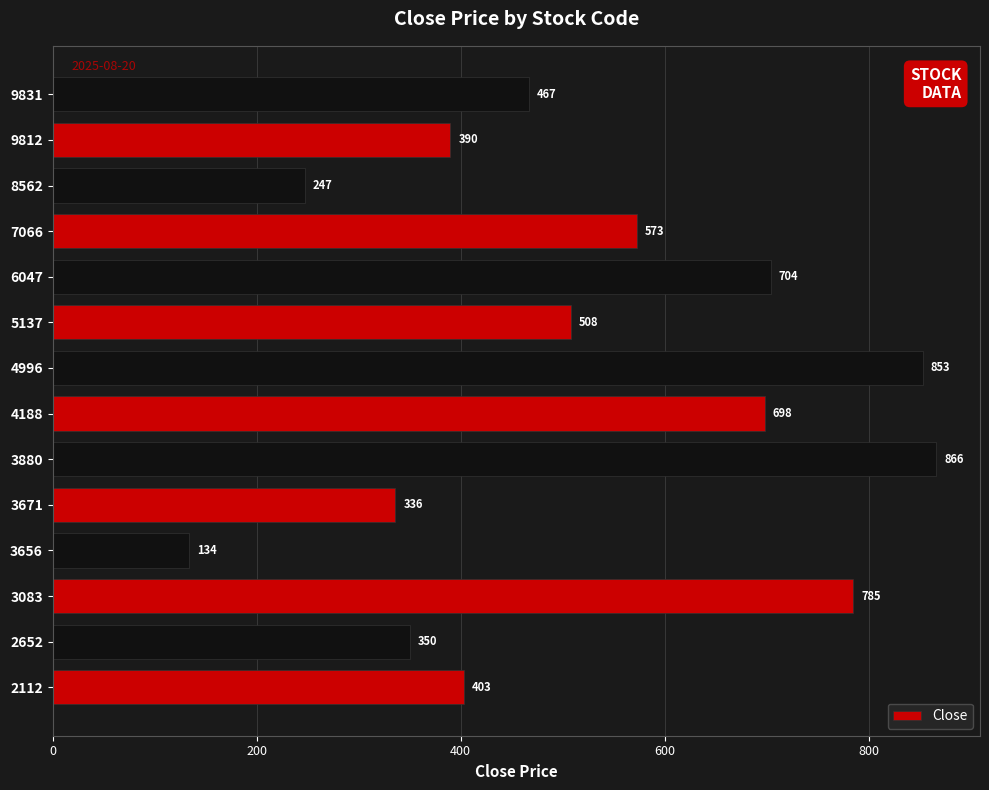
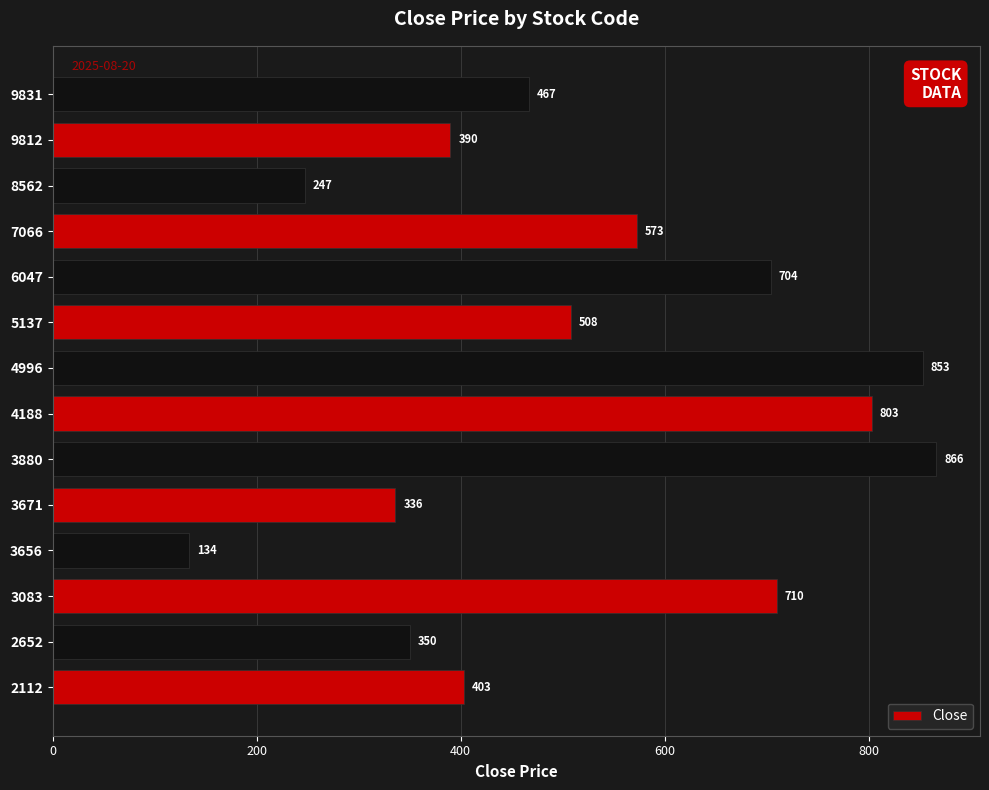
  {
    "9831": 467,
    "9812": 390,
    "8562": 247,
    "7066": 573,
    "6047": 704,
    "5137": 508,
    "4996": 853,
-   "4188": 698,
+   "4188": 803,
    "3880": 866,
    "3671": 336,
    "3656": 134,
-   "3083": 785,
+   "3083": 710,
    "2652": 350,
    "2112": 403
  }
